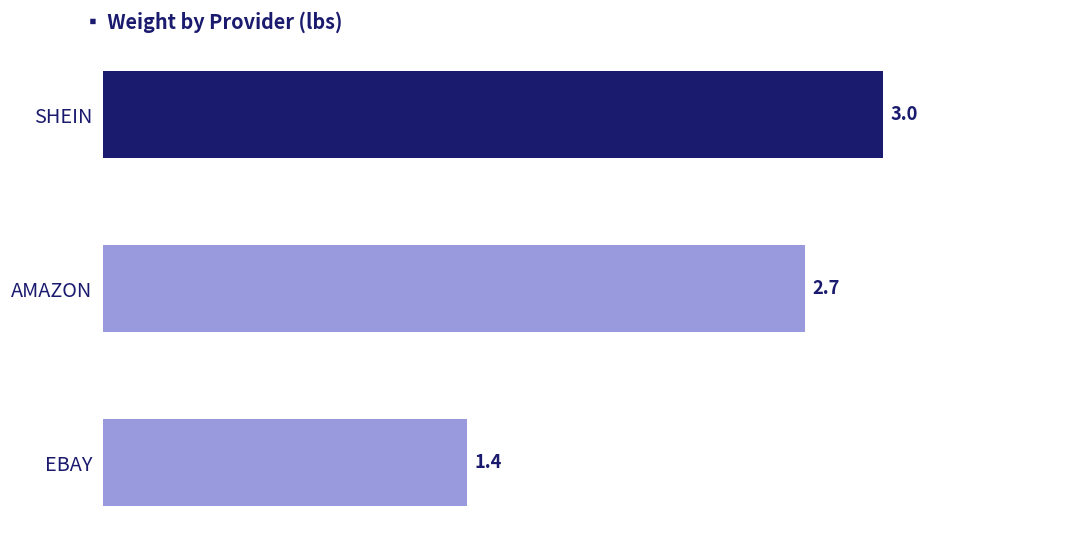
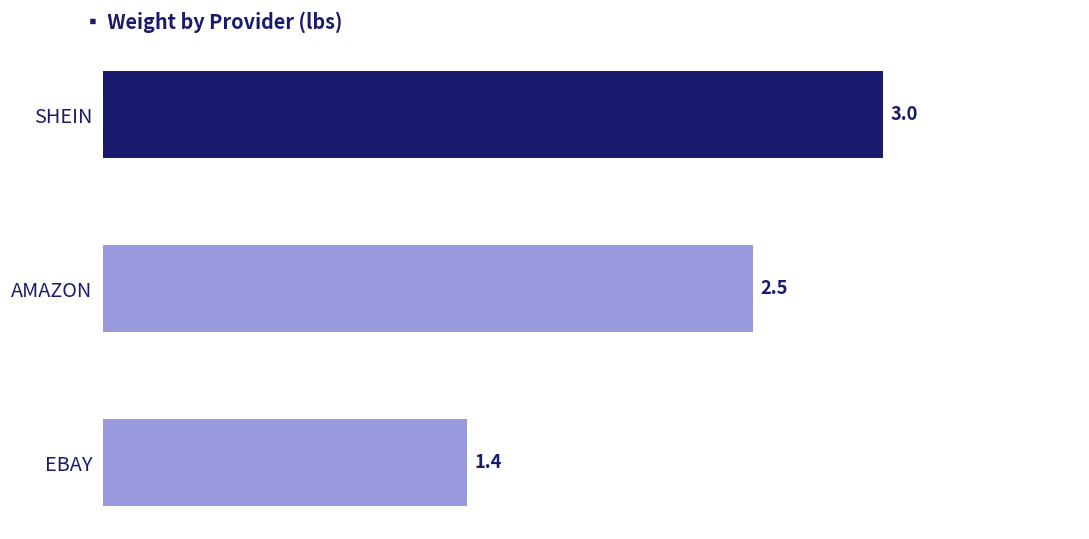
  {
    "SHEIN": 3.0,
-   "AMAZON": 2.7,
+   "AMAZON": 2.5,
    "EBAY": 1.4
  }
